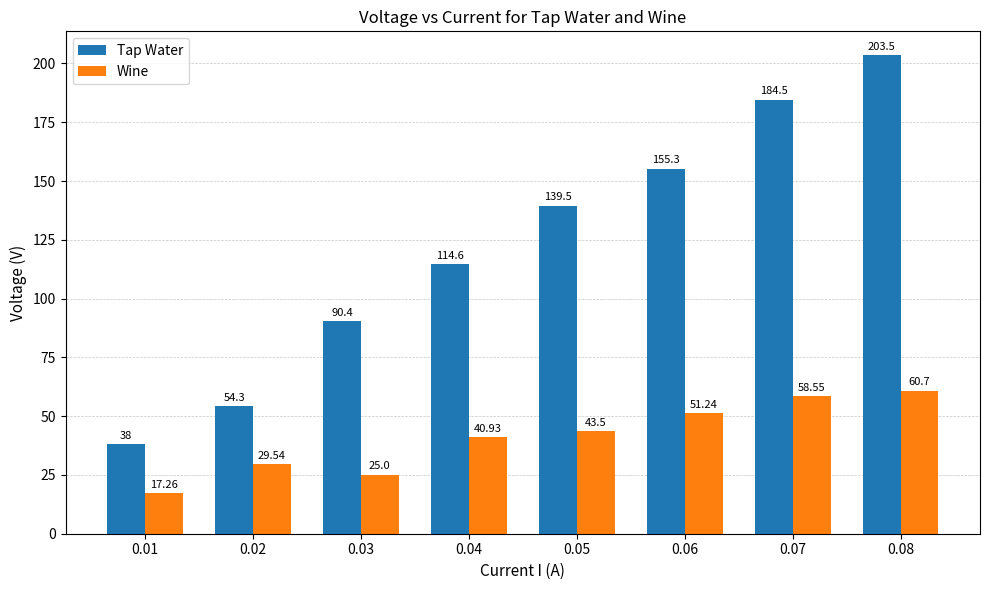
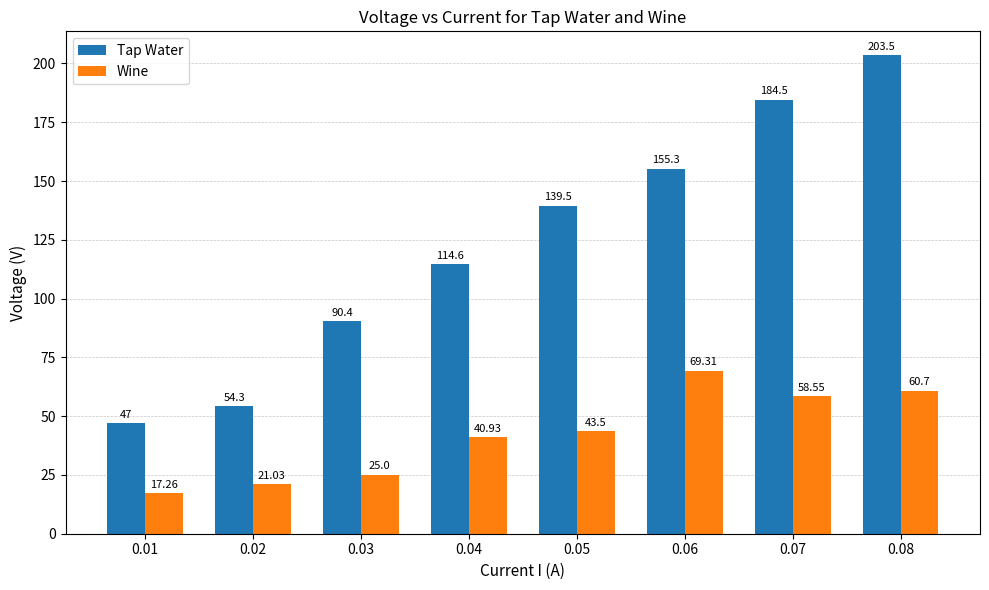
  {
    "Tap Water": {
-     "0.01": 38,
+     "0.01": 47,
      "0.02": 54.3,
      "0.03": 90.4,
      "0.04": 114.6,
      "0.05": 139.5,
      "0.06": 155.3,
      "0.07": 184.5,
      "0.08": 203.5
    },
    "Wine": {
      "0.01": 17.26,
-     "0.02": 29.54,
+     "0.02": 21.03,
      "0.03": 25.0,
      "0.04": 40.93,
      "0.05": 43.5,
-     "0.06": 51.24,
+     "0.06": 69.31,
      "0.07": 58.55,
      "0.08": 60.7
    }
  }
